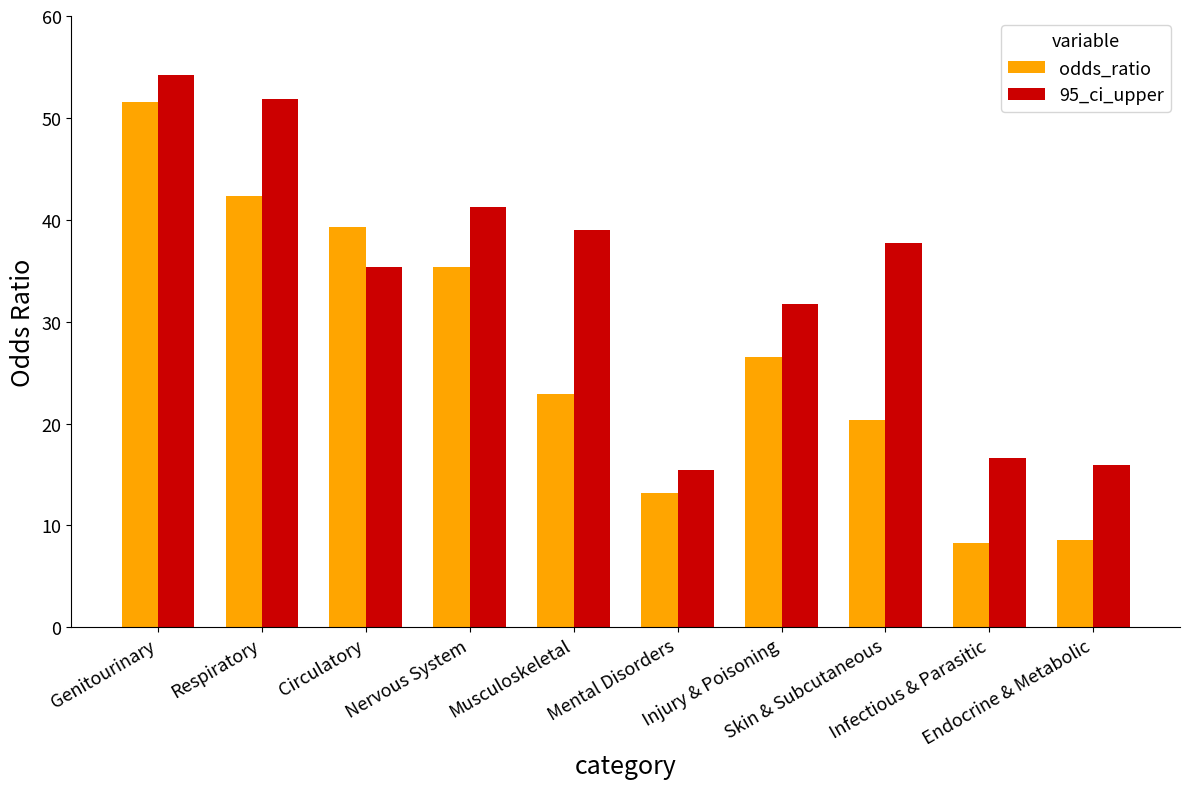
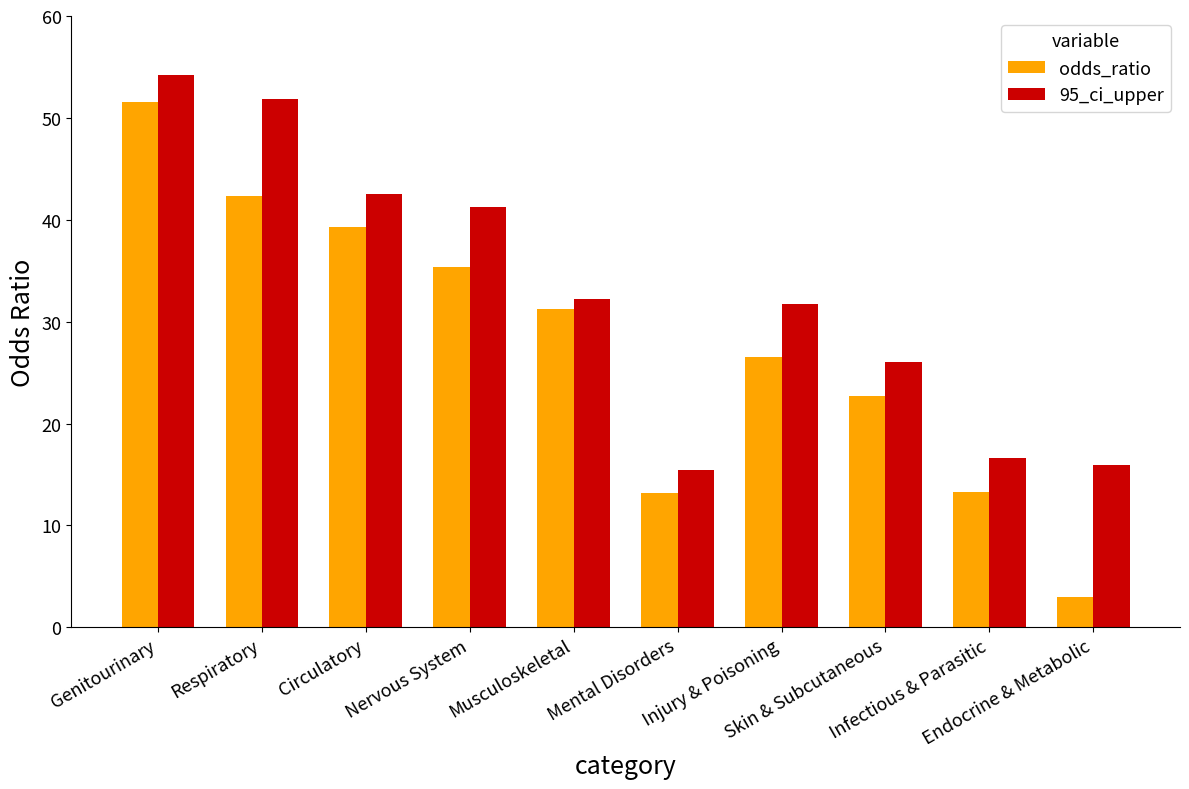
  {
    "odds_ratio": {
      "Genitourinary": 51.6,
      "Respiratory": 42.3,
      "Circulatory": 39.2,
      "Nervous System": 35.3,
-     "Musculoskeletal": 22.9,
+     "Musculoskeletal": 31.2,
      "Mental Disorders": 13.2,
      "Injury & Poisoning": 26.6,
-     "Skin & Subcutaneous": 20.4,
-     "Infectious & Parasitic": 8.3,
-     "Endocrine & Metabolic": 8.5
+     "Skin & Subcutaneous": 22.7,
+     "Infectious & Parasitic": 13.3,
+     "Endocrine & Metabolic": 3.0
    },
    "95_ci_upper": {
      "Genitourinary": 54.3,
      "Respiratory": 51.8,
-     "Circulatory": 35.4,
+     "Circulatory": 42.6,
      "Nervous System": 41.2,
-     "Musculoskeletal": 39.0,
+     "Musculoskeletal": 32.3,
      "Mental Disorders": 15.4,
      "Injury & Poisoning": 31.7,
-     "Skin & Subcutaneous": 37.7,
+     "Skin & Subcutaneous": 26.0,
      "Infectious & Parasitic": 16.7,
      "Endocrine & Metabolic": 15.9
    }
  }
